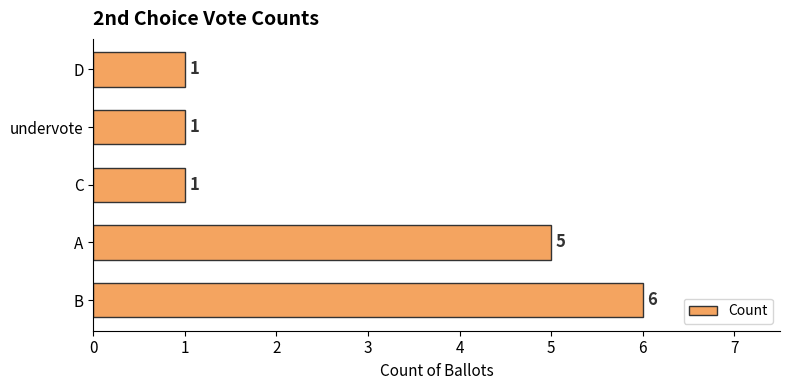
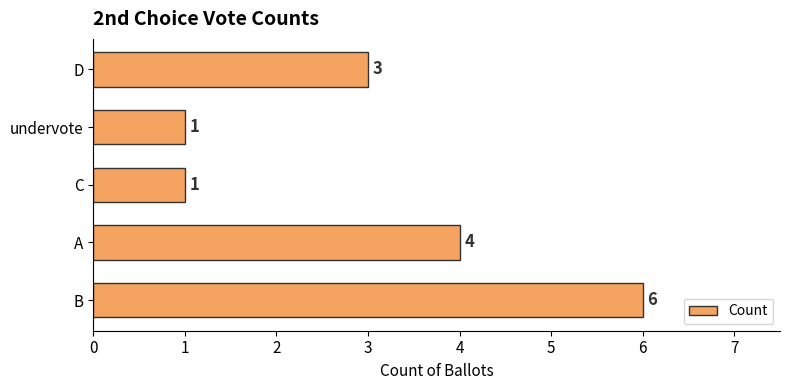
  {
-   "D": 1,
+   "D": 3,
    "undervote": 1,
    "C": 1,
-   "A": 5,
+   "A": 4,
    "B": 6
  }
